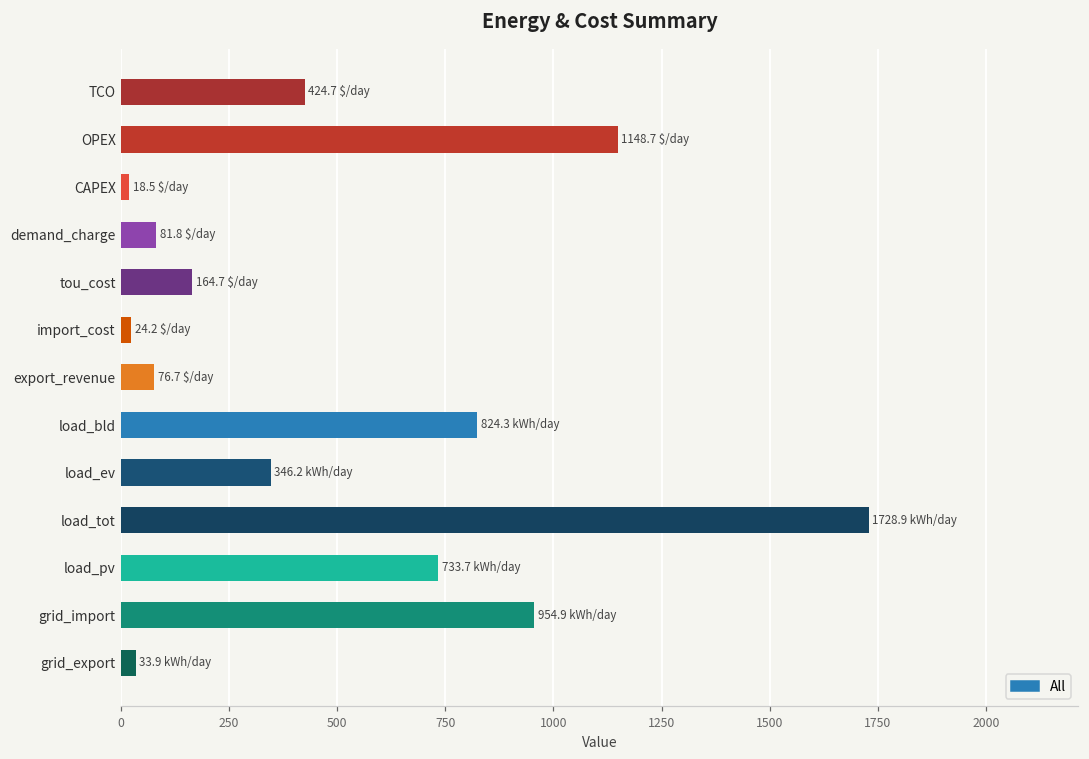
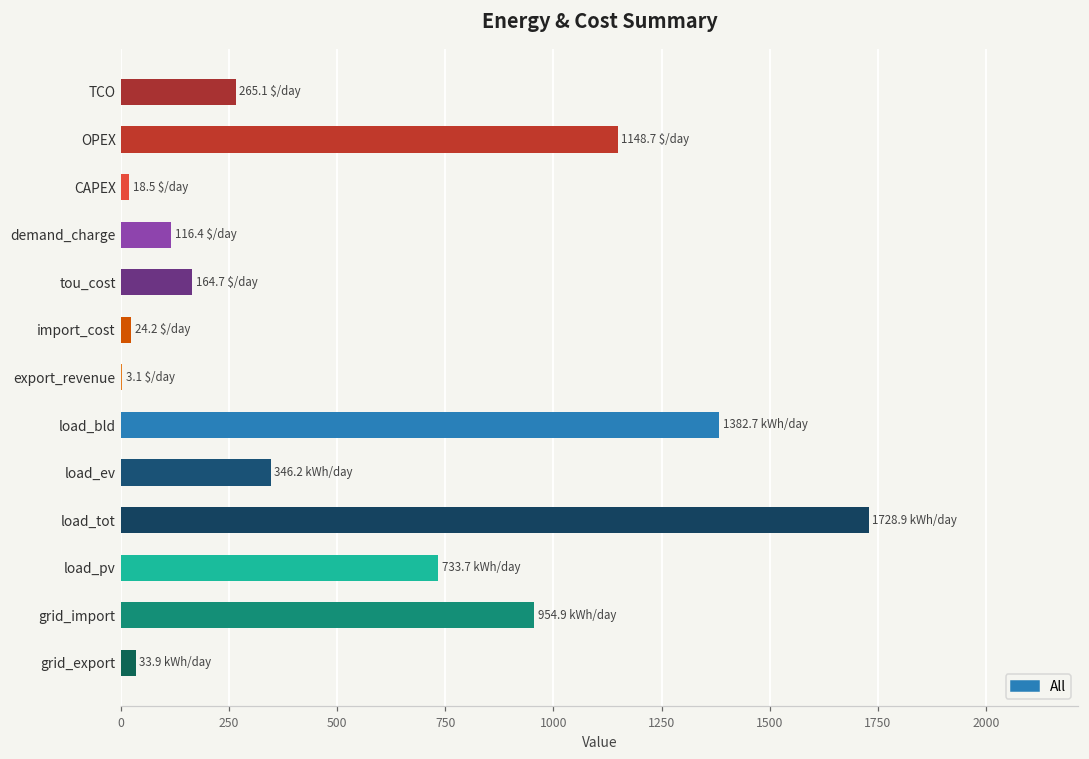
  {
-   "TCO": 424.7,
+   "TCO": 265.1,
    "OPEX": 1148.7,
    "CAPEX": 18.5,
-   "demand_charge": 81.8,
+   "demand_charge": 116.4,
    "tou_cost": 164.7,
    "import_cost": 24.2,
-   "export_revenue": 76.7,
-   "load_bld": 824.3,
+   "export_revenue": 3.1,
+   "load_bld": 1382.7,
    "load_ev": 346.2,
    "load_tot": 1728.9,
    "load_pv": 733.7,
    "grid_import": 954.9,
    "grid_export": 33.9
  }
